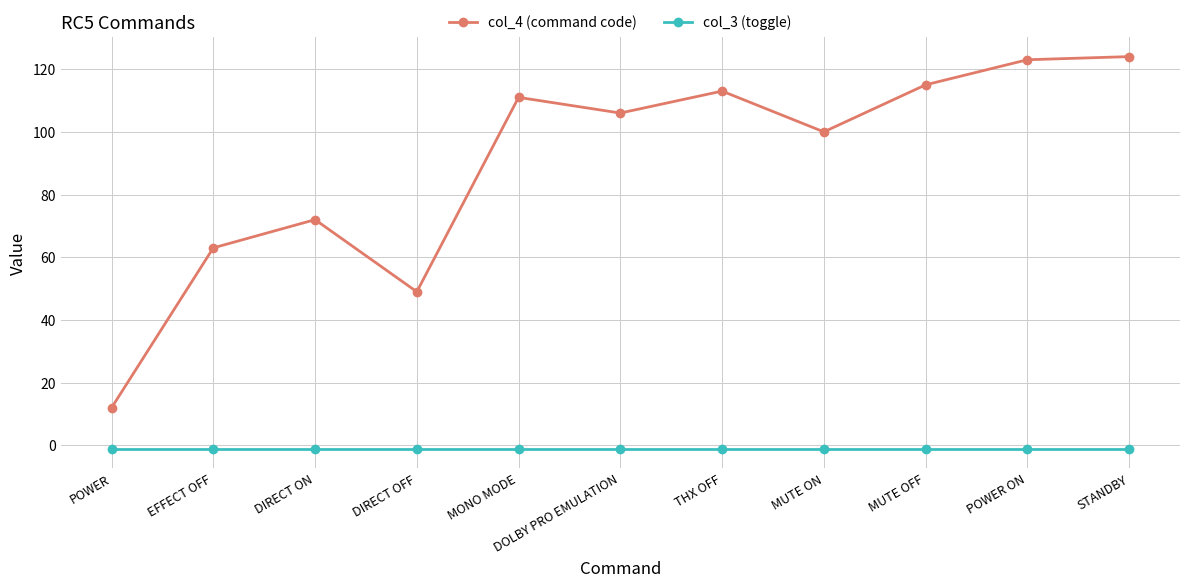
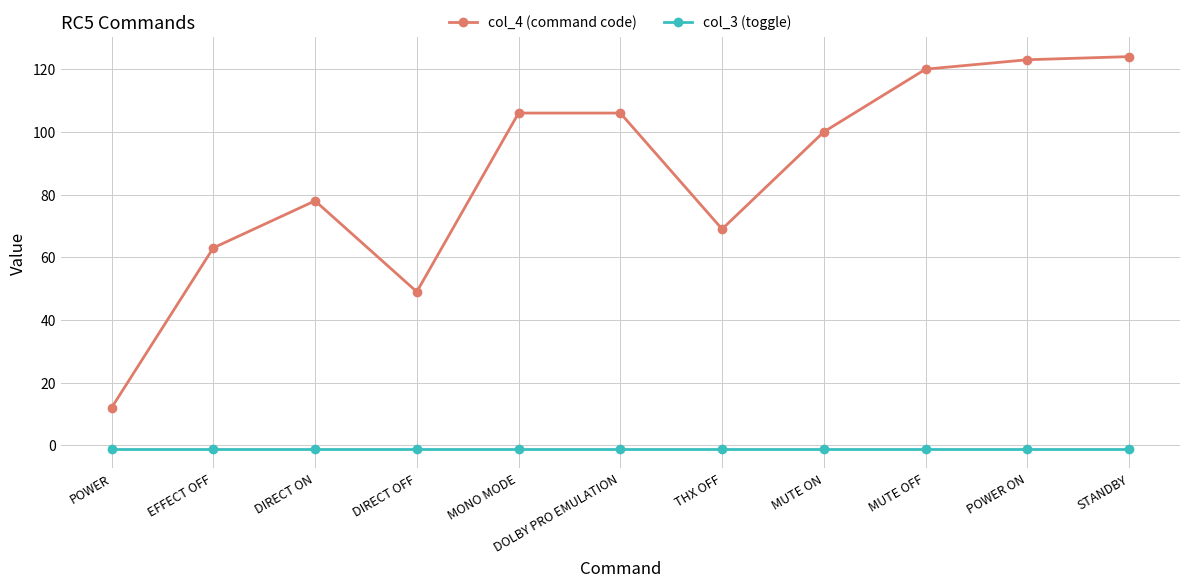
  {
    "col_4 (command code)": {
      "POWER": 12,
      "EFFECT OFF": 63,
-     "DIRECT ON": 72,
+     "DIRECT ON": 78,
      "DIRECT OFF": 49,
-     "MONO MODE": 111,
+     "MONO MODE": 106,
      "DOLBY PRO EMULATION": 106,
-     "THX OFF": 113,
+     "THX OFF": 69,
      "MUTE ON": 100,
-     "MUTE OFF": 115,
+     "MUTE OFF": 120,
      "POWER ON": 123,
      "STANDBY": 124
    },
    "col_3 (toggle)": {
      "POWER": -1,
      "EFFECT OFF": -1,
      "DIRECT ON": -1,
      "DIRECT OFF": -1,
      "MONO MODE": -1,
      "DOLBY PRO EMULATION": -1,
      "THX OFF": -1,
      "MUTE ON": -1,
      "MUTE OFF": -1,
      "POWER ON": -1,
      "STANDBY": -1
    }
  }
